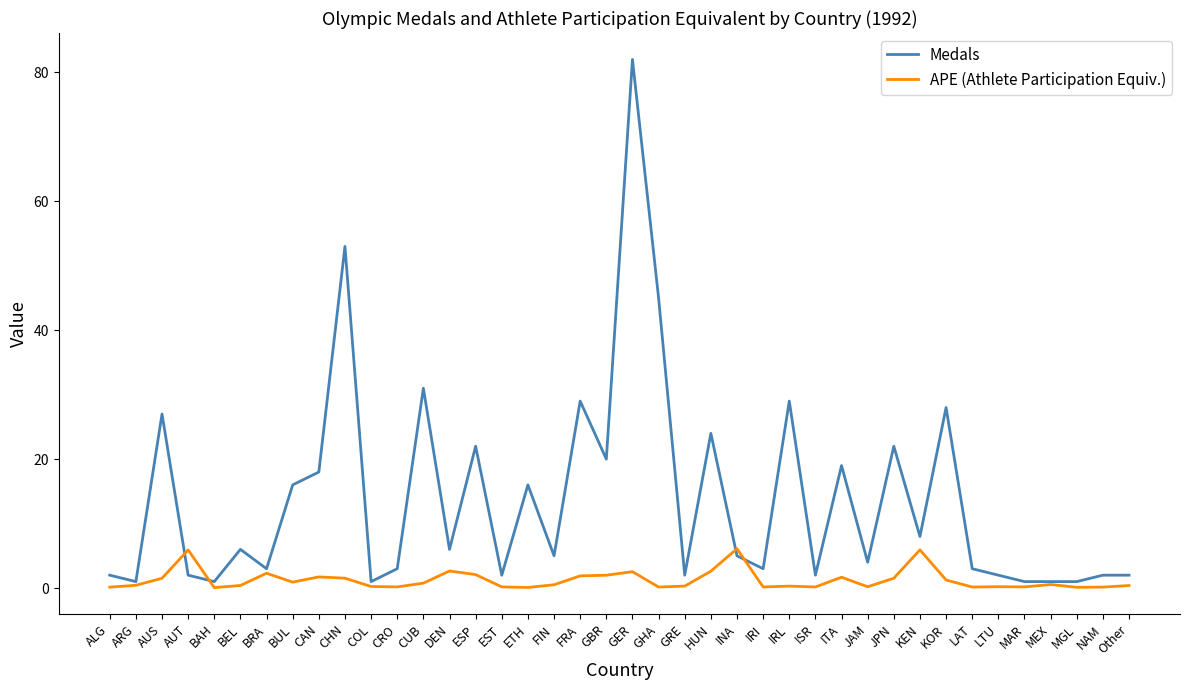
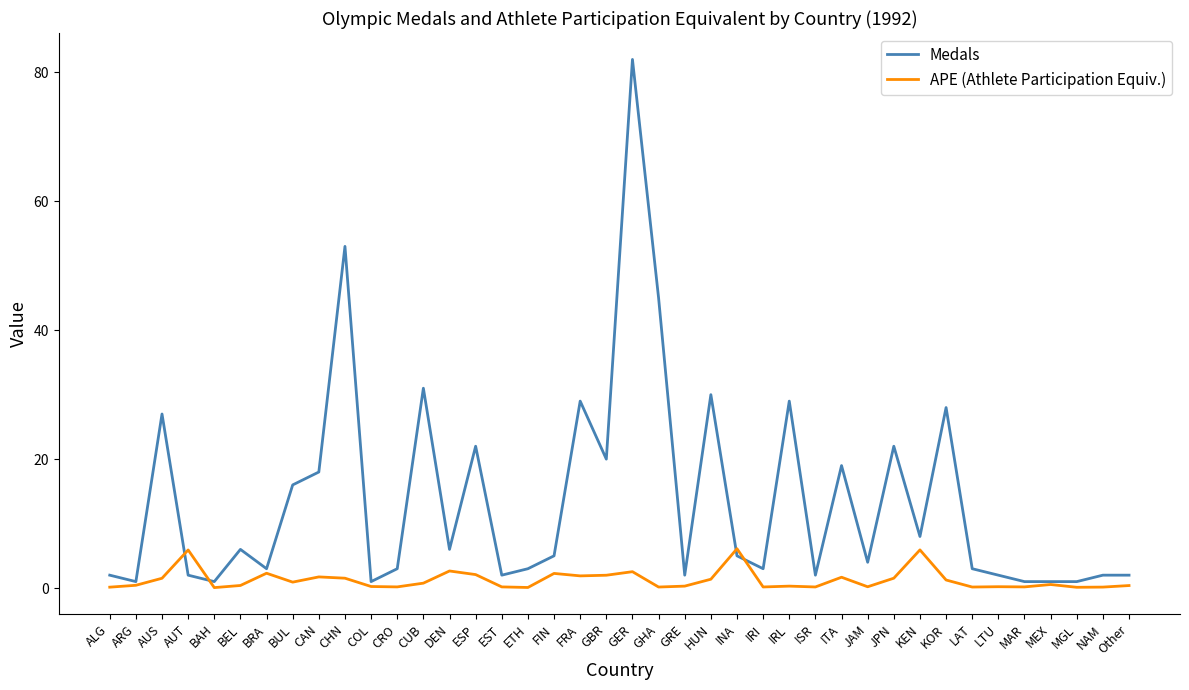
  {
    "Medals": {
      "ALG": 2,
      "ARG": 1,
      "AUS": 27,
      "AUT": 2,
      "BAH": 1,
      "BEL": 6,
      "BRA": 3,
      "BUL": 16,
      "CAN": 18,
      "CHN": 53,
      "COL": 1,
      "CRO": 3,
      "CUB": 31,
      "DEN": 6,
      "ESP": 22,
      "EST": 2,
-     "ETH": 16,
+     "ETH": 3,
      "FIN": 5,
      "FRA": 29,
      "GBR": 20,
      "GER": 82,
      "GHA": 45,
      "GRE": 2,
-     "HUN": 24,
+     "HUN": 30,
      "INA": 5,
      "IRI": 3,
      "IRL": 29,
      "ISR": 2,
      "ITA": 19,
      "JAM": 4,
      "JPN": 22,
      "KEN": 8,
      "KOR": 28,
      "LAT": 3,
      "LTU": 2,
      "MAR": 1,
      "MEX": 1,
      "MGL": 1,
      "NAM": 2,
      "Other": 2
    },
    "APE (Athlete Participation Equiv.)": {
      "ALG": 0,
      "ARG": 0,
      "AUS": 2,
      "AUT": 6,
      "BAH": 0,
      "BEL": 0,
      "BRA": 2,
      "BUL": 1,
      "CAN": 2,
      "CHN": 2,
      "COL": 0,
      "CRO": 0,
      "CUB": 1,
      "DEN": 3,
      "ESP": 2,
      "EST": 0,
      "ETH": 0,
-     "FIN": 1,
+     "FIN": 2,
      "FRA": 2,
      "GBR": 2,
      "GER": 3,
      "GHA": 0,
      "GRE": 0,
-     "HUN": 3,
+     "HUN": 1,
      "INA": 6,
      "IRI": 0,
      "IRL": 0,
      "ISR": 0,
      "ITA": 2,
      "JAM": 0,
      "JPN": 2,
      "KEN": 6,
      "KOR": 1,
      "LAT": 0,
      "LTU": 0,
      "MAR": 0,
      "MEX": 1,
      "MGL": 0,
      "NAM": 0,
      "Other": 0
    }
  }
